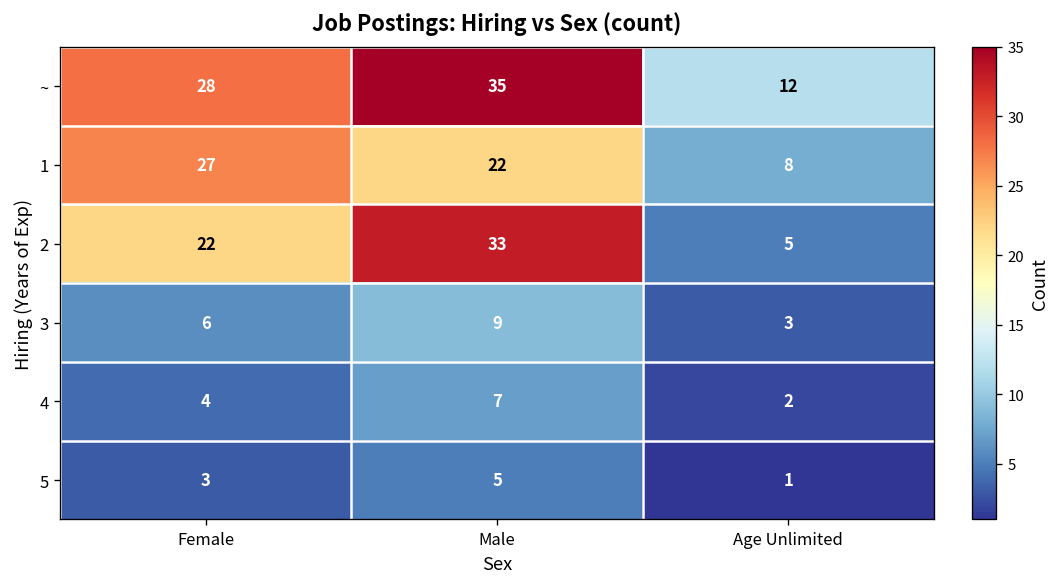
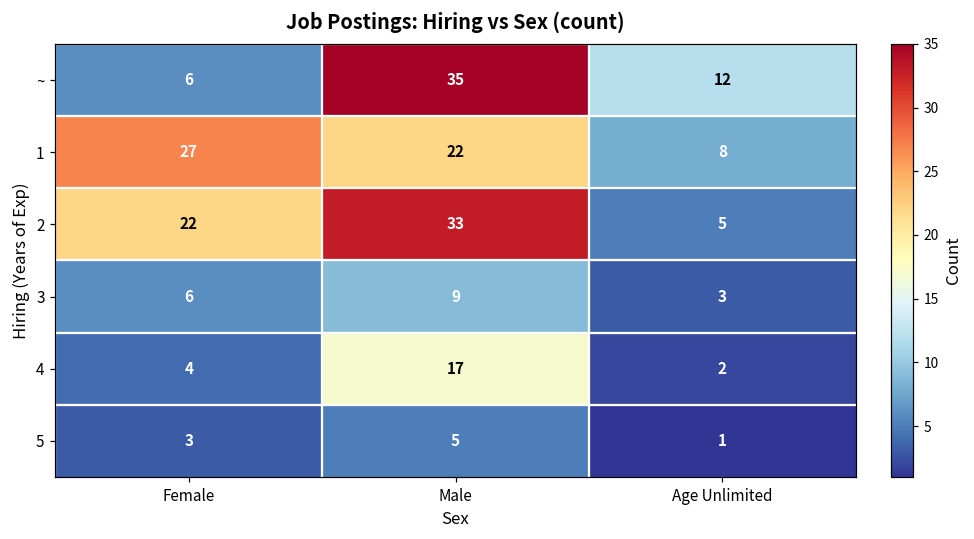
  {
    "~": {
-     "Female": 28
+     "Female": 6
    },
    "4": {
-     "Male": 7
+     "Male": 17
    }
  }
